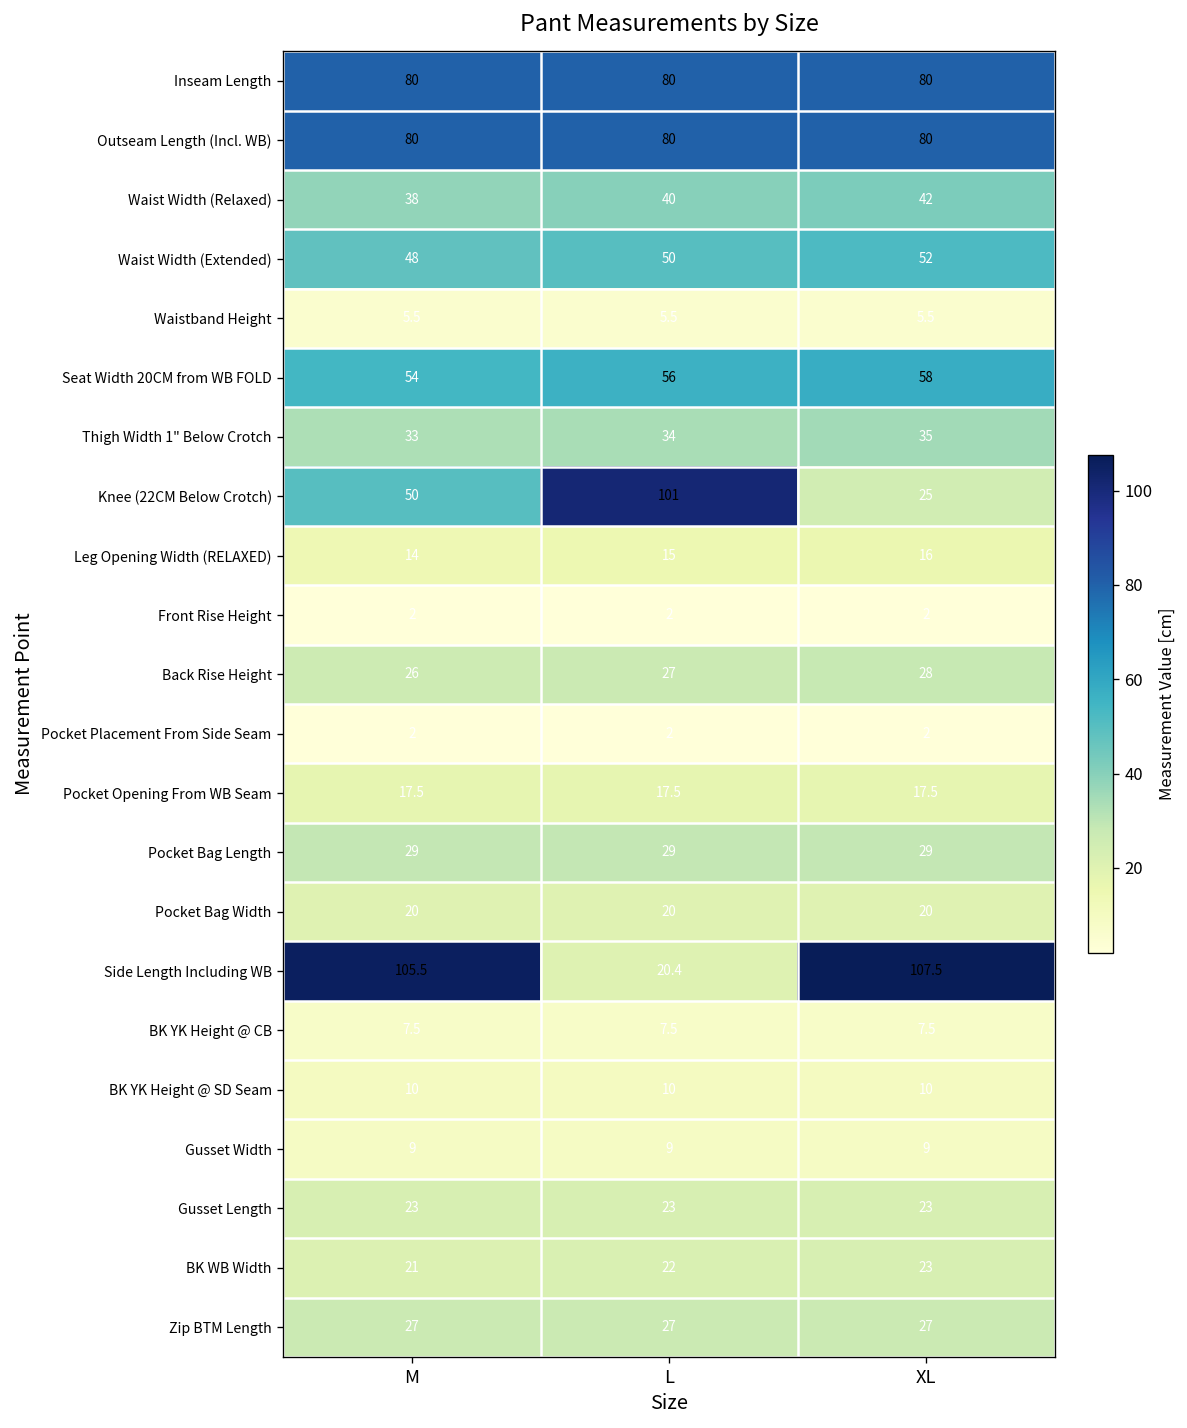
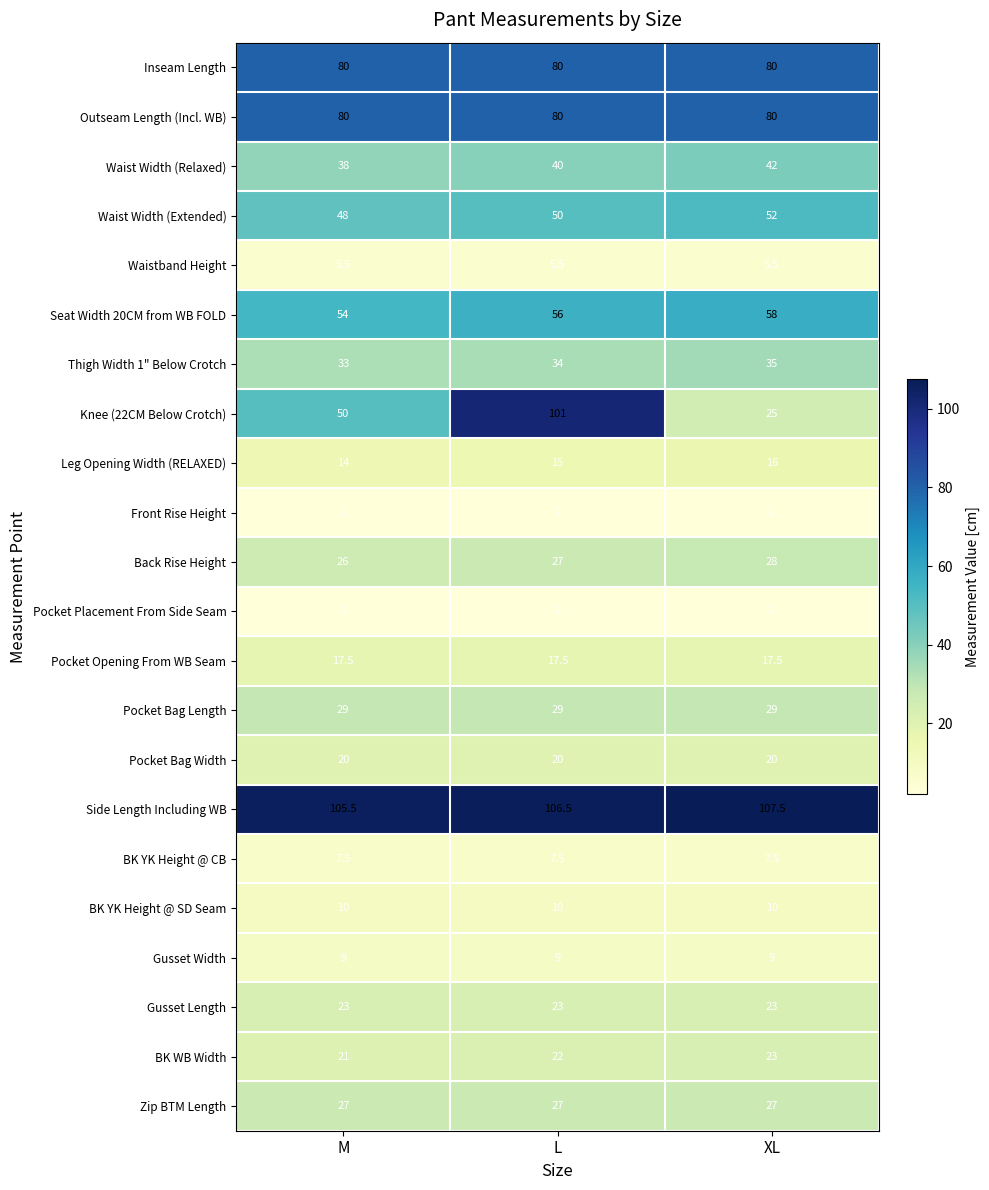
  {
    "Inseam Length": {
      "M": 80,
      "L": 80,
      "XL": 80
    },
    "Outseam Length (Incl. WB)": {
      "M": 80,
      "L": 80,
      "XL": 80
    },
    "Waist Width (Relaxed)": {
      "M": 38,
      "L": 40,
      "XL": 42
    },
    "Waist Width (Extended)": {
      "M": 48,
      "L": 50,
      "XL": 52
    },
    "Waistband Height": {
      "M": 5.5,
      "L": 5.5,
      "XL": 5.5
    },
    "Seat Width 20CM from WB FOLD": {
      "M": 54,
      "L": 56,
      "XL": 58
    },
    "Thigh Width 1\" Below Crotch": {
      "M": 33,
      "L": 34,
      "XL": 35
    },
    "Knee (22CM Below Crotch)": {
      "M": 50,
      "L": 101,
      "XL": 25
    },
    "Leg Opening Width (RELAXED)": {
      "M": 14,
      "L": 15,
      "XL": 16
    },
    "Back Rise Height": {
      "M": 26,
      "L": 27,
      "XL": 28
    },
    "Pocket Opening From WB Seam": {
      "M": 17.5,
      "L": 17.5,
      "XL": 17.5
    },
    "Pocket Bag Length": {
      "M": 29,
      "L": 29,
      "XL": 29
    },
    "Pocket Bag Width": {
      "M": 20,
      "L": 20,
      "XL": 20
    },
    "Side Length Including WB": {
      "M": 105.5,
-     "L": 20.4,
+     "L": 106.5,
      "XL": 107.5
    },
    "BK YK Height @ CB": {
      "M": 7.5,
      "L": 7.5,
      "XL": 7.5
    },
    "BK YK Height @ SD Seam": {
      "M": 10,
      "L": 10,
      "XL": 10
    },
    "Gusset Width": {
      "M": 9,
      "L": 9,
      "XL": 9
    },
    "Gusset Length": {
      "M": 23,
      "L": 23,
      "XL": 23
    },
    "BK WB Width": {
      "M": 21,
      "L": 22,
      "XL": 23
    },
    "Zip BTM Length": {
      "M": 27,
      "L": 27,
      "XL": 27
    }
  }
